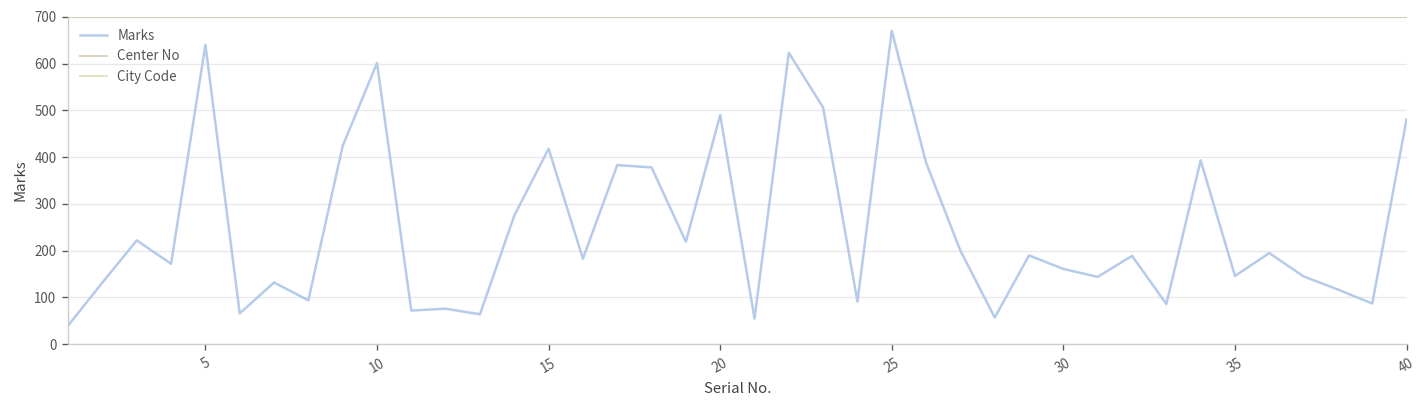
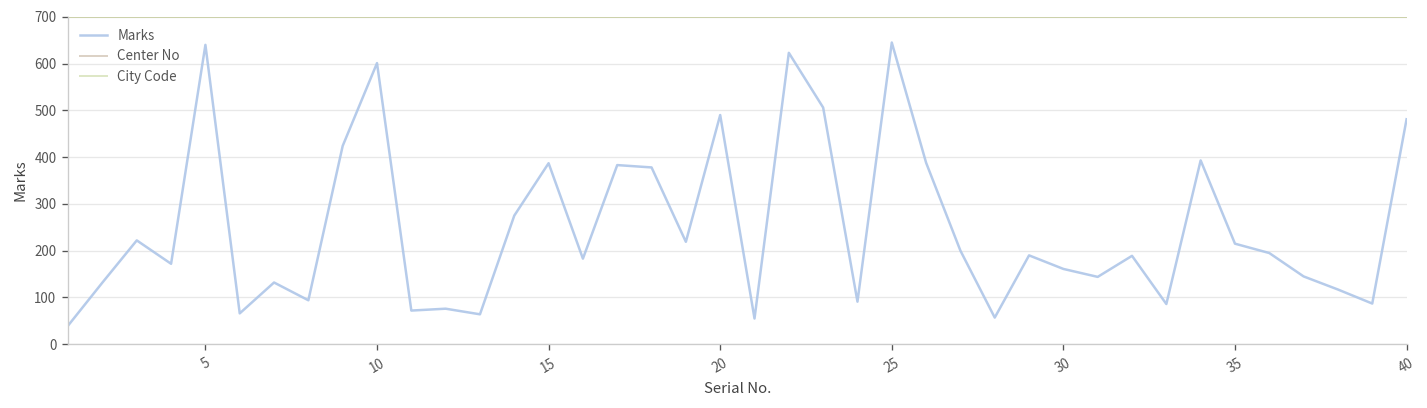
  {
    "Marks": {
      "5": 640,
      "10": 600,
-     "15": 420,
+     "15": 390,
      "20": 490,
-     "25": 670,
+     "25": 650,
      "30": 160,
-     "35": 150,
+     "35": 220,
      "40": 480
    },
    "City Code": {
      "5": 700,
      "10": 700,
      "15": 700,
      "20": 700,
      "25": 700,
      "30": 700,
      "35": 700,
      "40": 700
    }
  }
